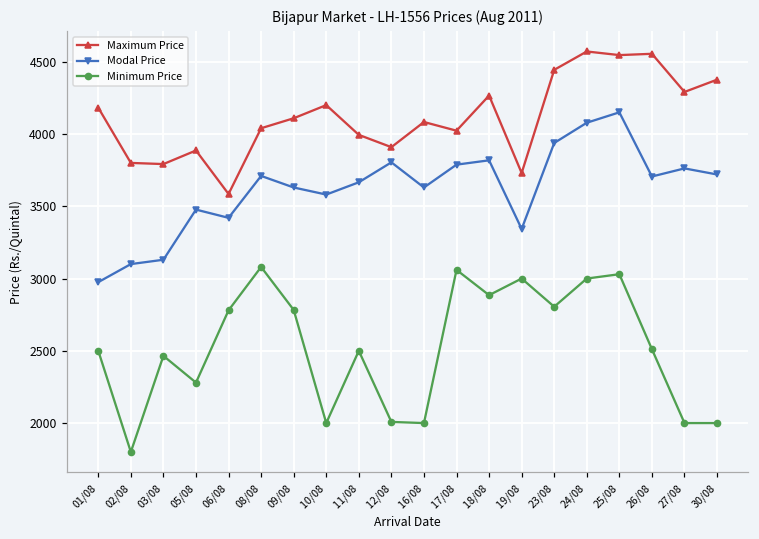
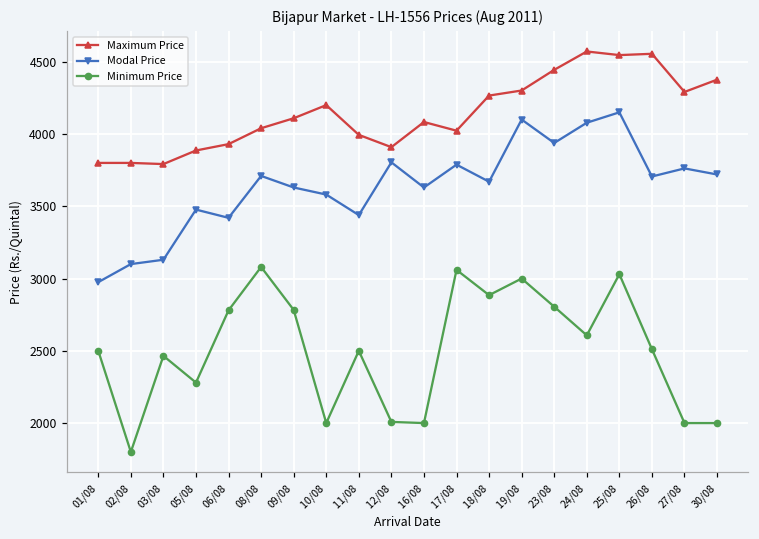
  {
    "Maximum Price": {
-     "01/08": 4180,
+     "01/08": 3800,
      "02/08": 3800,
      "03/08": 3790,
      "05/08": 3890,
-     "06/08": 3590,
+     "06/08": 3930,
      "08/08": 4040,
      "09/08": 4110,
      "10/08": 4200,
      "11/08": 3990,
      "12/08": 3910,
      "16/08": 4080,
      "17/08": 4020,
      "18/08": 4270,
-     "19/08": 3730,
+     "19/08": 4300,
      "23/08": 4440,
      "24/08": 4570,
      "25/08": 4550,
      "26/08": 4560,
      "27/08": 4290,
      "30/08": 4380
    },
    "Modal Price": {
      "01/08": 2980,
      "02/08": 3100,
      "03/08": 3130,
      "05/08": 3480,
      "06/08": 3420,
      "08/08": 3710,
      "09/08": 3630,
      "10/08": 3580,
-     "11/08": 3670,
+     "11/08": 3440,
      "12/08": 3800,
      "16/08": 3630,
      "17/08": 3790,
-     "18/08": 3820,
-     "19/08": 3340,
+     "18/08": 3670,
+     "19/08": 4100,
      "23/08": 3940,
      "24/08": 4080,
      "25/08": 4150,
      "26/08": 3710,
      "27/08": 3760,
      "30/08": 3720
    },
    "Minimum Price": {
      "01/08": 2500,
      "02/08": 1800,
      "03/08": 2470,
      "05/08": 2280,
      "06/08": 2780,
      "08/08": 3080,
      "09/08": 2780,
      "10/08": 2000,
      "11/08": 2500,
      "12/08": 2010,
      "16/08": 2000,
      "17/08": 3060,
      "18/08": 2890,
      "19/08": 3000,
      "23/08": 2810,
-     "24/08": 3000,
+     "24/08": 2610,
      "25/08": 3030,
      "26/08": 2510,
      "27/08": 2000,
      "30/08": 2000
    }
  }
